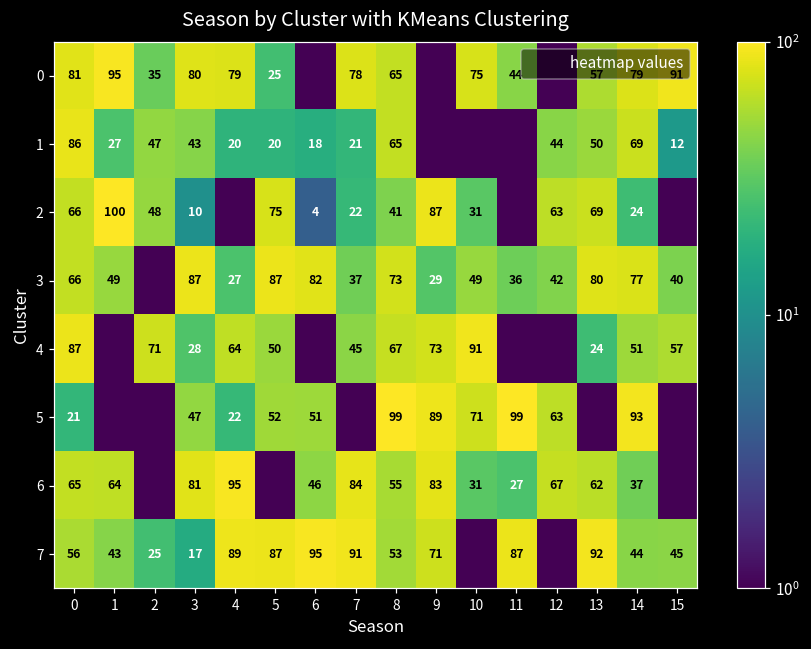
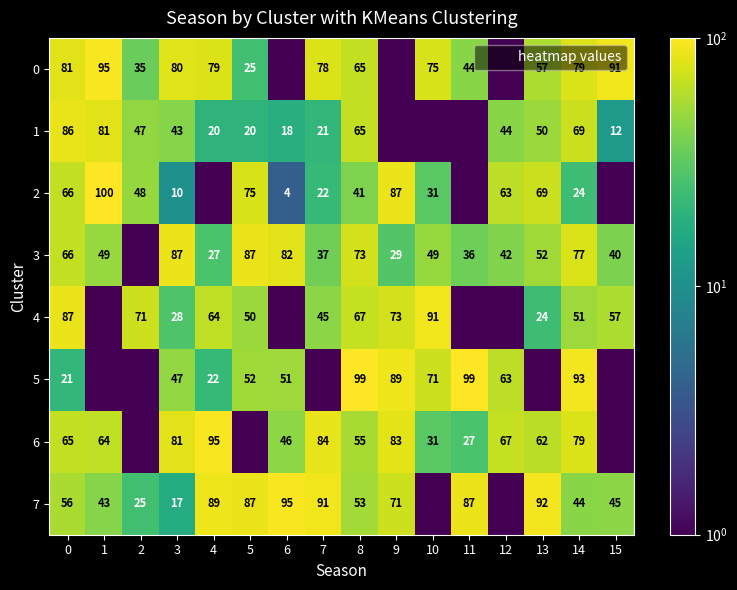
  {
    "0": {
      "0": 81,
      "1": 95,
      "2": 35,
      "3": 80,
      "4": 79,
      "5": 25,
      "7": 78,
      "8": 65,
      "10": 75
    },
    "1": {
      "0": 86,
-     "1": 27,
+     "1": 81,
      "2": 47,
      "3": 43,
      "4": 20,
      "5": 20,
      "6": 18,
      "7": 21,
      "8": 65,
      "12": 44,
      "13": 50,
      "14": 69,
      "15": 12
    },
    "2": {
      "0": 66,
      "1": 100,
      "2": 48,
      "3": 10,
      "5": 75,
      "6": 4,
      "7": 22,
      "8": 41,
      "9": 87,
      "10": 31,
      "12": 63,
      "13": 69,
      "14": 24
    },
    "3": {
      "0": 66,
      "1": 49,
      "3": 87,
      "4": 27,
      "5": 87,
      "6": 82,
      "7": 37,
      "8": 73,
      "9": 29,
      "10": 49,
      "11": 36,
      "12": 42,
-     "13": 80,
+     "13": 52,
      "14": 77,
      "15": 40
    },
    "4": {
      "0": 87,
      "2": 71,
      "3": 28,
      "4": 64,
      "5": 50,
      "7": 45,
      "8": 67,
      "9": 73,
      "10": 91,
      "13": 24,
      "14": 51,
      "15": 57
    },
    "5": {
      "0": 21,
      "3": 47,
      "4": 22,
      "5": 52,
      "6": 51,
      "8": 99,
      "9": 89,
      "10": 71,
      "11": 99,
      "12": 63,
      "14": 93
    },
    "6": {
      "0": 65,
      "1": 64,
      "3": 81,
      "4": 95,
      "6": 46,
      "7": 84,
      "8": 55,
      "9": 83,
      "10": 31,
      "11": 27,
      "12": 67,
      "13": 62,
-     "14": 37
+     "14": 79
    },
    "7": {
      "0": 56,
      "1": 43,
      "2": 25,
      "3": 17,
      "4": 89,
      "5": 87,
      "6": 95,
      "7": 91,
      "8": 53,
      "9": 71,
      "11": 87,
      "13": 92,
      "14": 44,
      "15": 45
    }
  }
